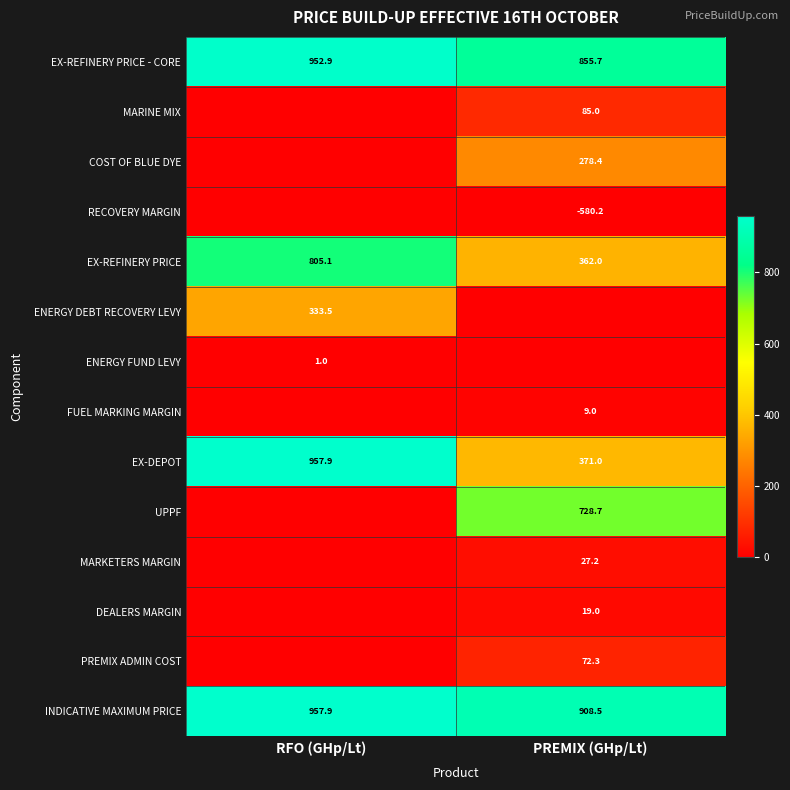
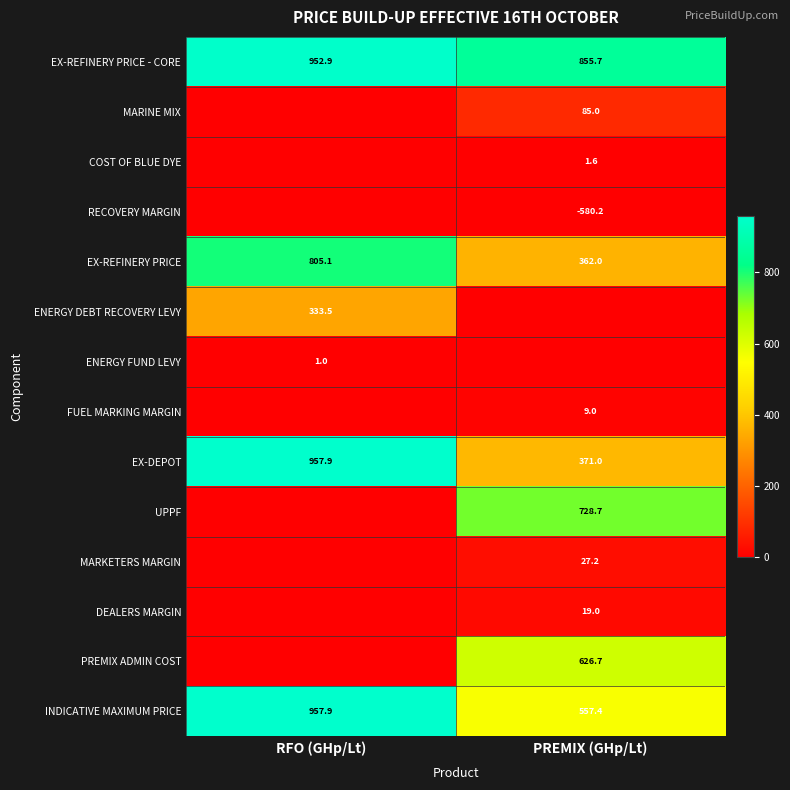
  {
    "EX-REFINERY PRICE - CORE": {
      "RFO (GHp/Lt)": 952.9,
      "PREMIX (GHp/Lt)": 855.7
    },
    "MARINE MIX": {
      "PREMIX (GHp/Lt)": 85.0
    },
    "COST OF BLUE DYE": {
-     "PREMIX (GHp/Lt)": 278.4
+     "PREMIX (GHp/Lt)": 1.6
    },
    "RECOVERY MARGIN": {
      "PREMIX (GHp/Lt)": -580.2
    },
    "EX-REFINERY PRICE": {
      "RFO (GHp/Lt)": 805.1,
      "PREMIX (GHp/Lt)": 362.0
    },
    "ENERGY DEBT RECOVERY LEVY": {
      "RFO (GHp/Lt)": 333.5
    },
    "ENERGY FUND LEVY": {
      "RFO (GHp/Lt)": 1.0
    },
    "FUEL MARKING MARGIN": {
      "PREMIX (GHp/Lt)": 9.0
    },
    "EX-DEPOT": {
      "RFO (GHp/Lt)": 957.9,
      "PREMIX (GHp/Lt)": 371.0
    },
    "UPPF": {
      "PREMIX (GHp/Lt)": 728.7
    },
    "MARKETERS MARGIN": {
      "PREMIX (GHp/Lt)": 27.2
    },
    "DEALERS MARGIN": {
      "PREMIX (GHp/Lt)": 19.0
    },
    "PREMIX ADMIN COST": {
-     "PREMIX (GHp/Lt)": 72.3
+     "PREMIX (GHp/Lt)": 626.7
    },
    "INDICATIVE MAXIMUM PRICE": {
      "RFO (GHp/Lt)": 957.9,
-     "PREMIX (GHp/Lt)": 908.5
+     "PREMIX (GHp/Lt)": 557.4
    }
  }
